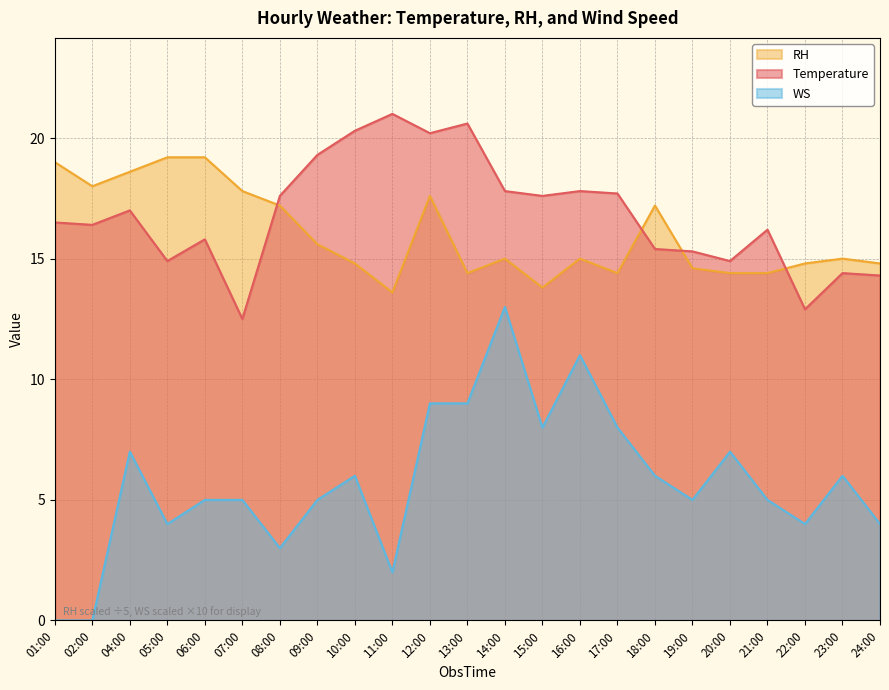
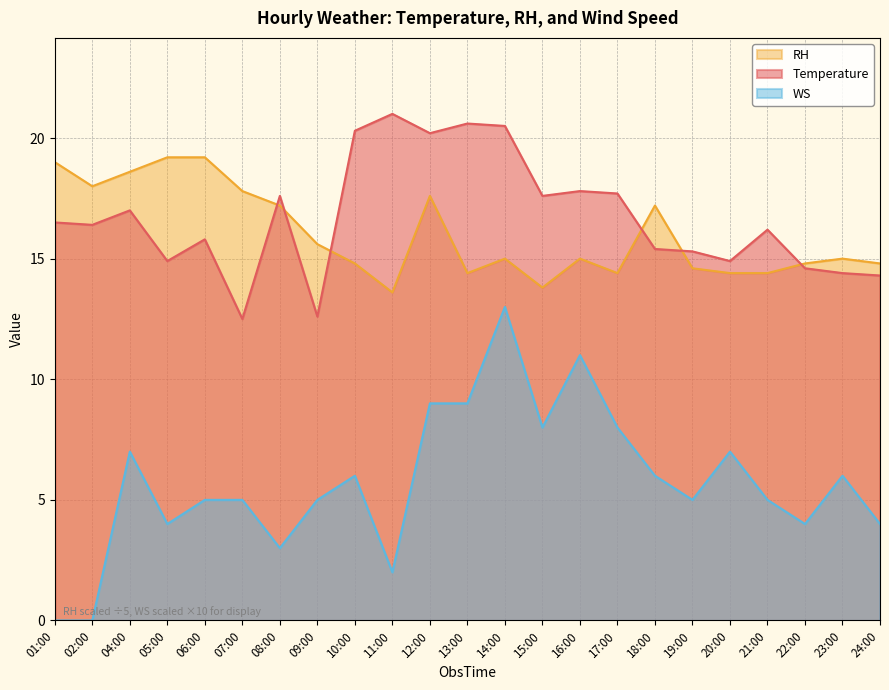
  {
    "RH": {
      "01:00": 19.0,
      "02:00": 18.0,
      "04:00": 18.6,
      "05:00": 19.2,
      "06:00": 19.2,
      "07:00": 17.8,
      "08:00": 17.2,
      "09:00": 15.6,
      "10:00": 14.8,
      "11:00": 13.6,
      "12:00": 17.6,
      "13:00": 14.4,
      "14:00": 15.0,
      "15:00": 13.8,
      "16:00": 15.0,
      "17:00": 14.4,
      "18:00": 17.2,
      "19:00": 14.6,
      "20:00": 14.4,
      "21:00": 14.4,
      "22:00": 14.8,
      "23:00": 15.0,
      "24:00": 14.8
    },
    "Temperature": {
      "01:00": 16.5,
      "02:00": 16.4,
      "04:00": 17.0,
      "05:00": 14.9,
      "06:00": 15.8,
      "07:00": 12.5,
      "08:00": 17.6,
-     "09:00": 19.3,
+     "09:00": 12.6,
      "10:00": 20.3,
      "11:00": 21.0,
      "12:00": 20.2,
      "13:00": 20.6,
-     "14:00": 17.8,
+     "14:00": 20.5,
      "15:00": 17.6,
      "16:00": 17.8,
      "17:00": 17.7,
      "18:00": 15.4,
      "19:00": 15.3,
      "20:00": 14.9,
      "21:00": 16.2,
-     "22:00": 12.9,
+     "22:00": 14.6,
      "23:00": 14.4,
      "24:00": 14.3
    },
    "WS": {
      "01:00": 0.0,
      "02:00": 0.0,
      "04:00": 7.0,
      "05:00": 4.0,
      "06:00": 5.0,
      "07:00": 5.0,
      "08:00": 3.0,
      "09:00": 5.0,
      "10:00": 6.0,
      "11:00": 2.0,
      "12:00": 9.0,
      "13:00": 9.0,
      "14:00": 13.0,
      "15:00": 8.0,
      "16:00": 11.0,
      "17:00": 8.0,
      "18:00": 6.0,
      "19:00": 5.0,
      "20:00": 7.0,
      "21:00": 5.0,
      "22:00": 4.0,
      "23:00": 6.0,
      "24:00": 4.0
    }
  }
